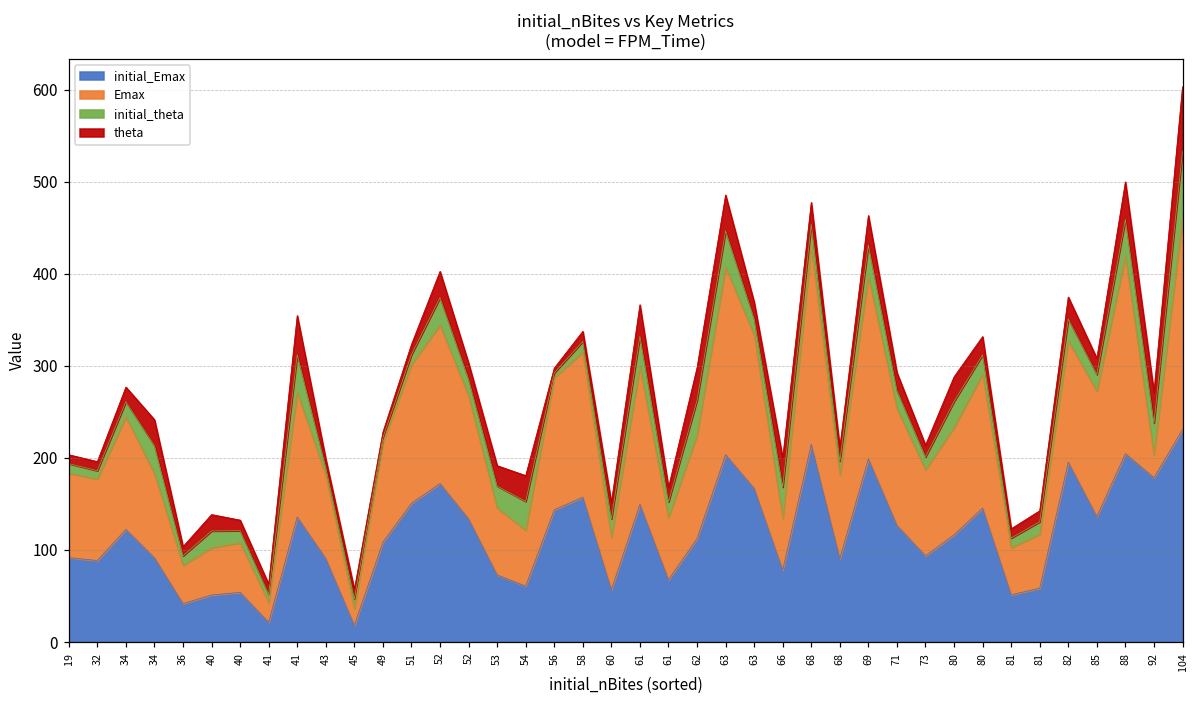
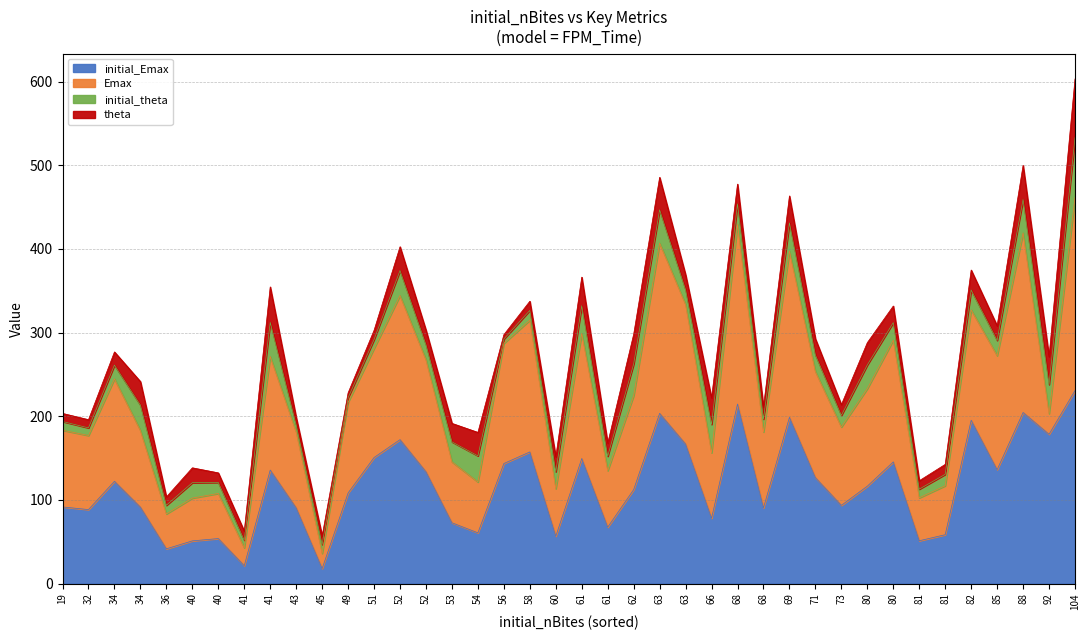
  {
    "initial_Emax": {
      "19": 90,
      "32": 90,
      "36": 40,
      "43": 90,
      "45": 20,
      "49": 110,
      "51": 150,
      "53": 70,
      "54": 60,
      "56": 140,
      "58": 160,
      "60": 60,
      "62": 110,
      "66": 80,
      "69": 200,
      "71": 130,
      "73": 90,
      "82": 200,
      "85": 140,
      "88": 200,
      "92": 180,
      "104": 230
    },
    "Emax": {
      "19": 90,
      "32": 90,
      "36": 40,
      "43": 90,
      "45": 20,
      "49": 110,
-     "51": 150,
+     "51": 130,
      "53": 70,
      "54": 60,
      "56": 140,
      "58": 160,
      "60": 60,
      "62": 110,
-     "66": 60,
+     "66": 80,
      "69": 200,
      "71": 130,
      "73": 90,
      "82": 130,
      "85": 140,
      "88": 210,
      "92": 20,
      "104": 230
    },
    "initial_theta": {
      "19": 10,
      "32": 10,
      "36": 10,
      "43": 10,
      "45": 10,
      "49": 10,
      "51": 10,
      "53": 20,
      "54": 30,
      "56": 10,
      "58": 10,
      "60": 20,
      "62": 40,
      "66": 30,
      "69": 30,
      "71": 20,
      "73": 10,
      "82": 20,
      "85": 20,
      "88": 40,
      "92": 30,
      "104": 70
    },
    "theta": {
      "19": 10,
      "32": 10,
      "36": 10,
      "43": 10,
      "45": 10,
      "49": 10,
      "51": 10,
      "53": 20,
      "54": 30,
      "56": 10,
      "58": 10,
      "60": 20,
      "62": 40,
      "66": 30,
      "69": 30,
      "71": 20,
      "73": 10,
      "82": 20,
      "85": 20,
      "88": 40,
      "92": 30,
      "104": 70
    }
  }
